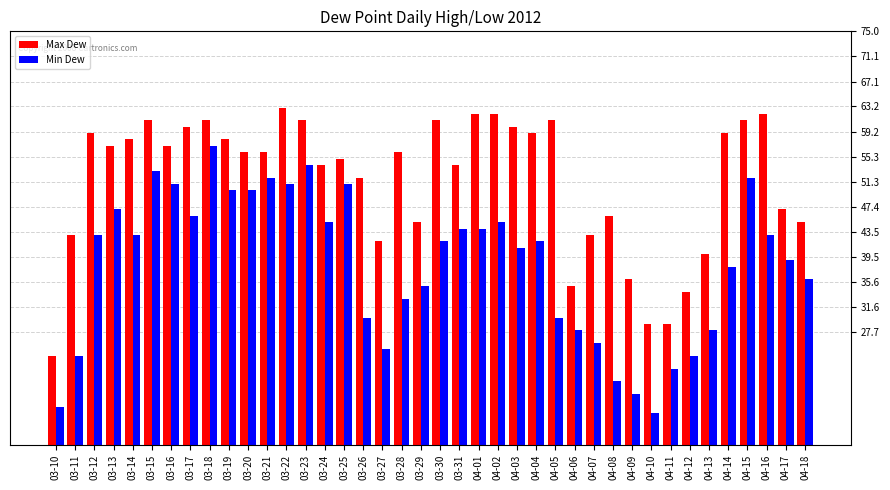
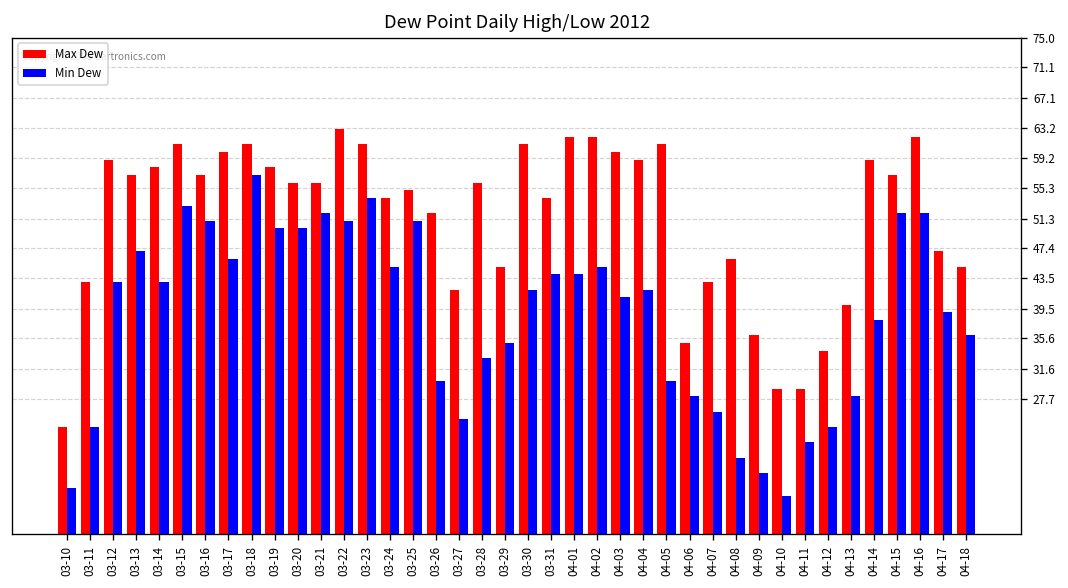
  {
    "Max Dew": {
      "03-10": 24,
      "03-11": 43,
      "03-12": 59,
      "03-13": 57,
      "03-14": 58,
      "03-15": 61,
      "03-16": 57,
      "03-17": 60,
      "03-18": 61,
      "03-19": 58,
      "03-20": 56,
      "03-21": 56,
      "03-22": 63,
      "03-23": 61,
      "03-24": 54,
      "03-25": 55,
      "03-26": 52,
      "03-27": 42,
      "03-28": 56,
      "03-29": 45,
      "03-30": 61,
      "03-31": 54,
      "04-01": 62,
      "04-02": 62,
      "04-03": 60,
      "04-04": 59,
      "04-05": 61,
      "04-06": 35,
      "04-07": 43,
      "04-08": 46,
      "04-09": 36,
      "04-10": 29,
      "04-11": 29,
      "04-12": 34,
      "04-13": 40,
      "04-14": 59,
-     "04-15": 61,
+     "04-15": 57,
      "04-16": 62,
      "04-17": 47,
      "04-18": 45
    },
    "Min Dew": {
      "03-10": 16,
      "03-11": 24,
      "03-12": 43,
      "03-13": 47,
      "03-14": 43,
      "03-15": 53,
      "03-16": 51,
      "03-17": 46,
      "03-18": 57,
      "03-19": 50,
      "03-20": 50,
      "03-21": 52,
      "03-22": 51,
      "03-23": 54,
      "03-24": 45,
      "03-25": 51,
      "03-26": 30,
      "03-27": 25,
      "03-28": 33,
      "03-29": 35,
      "03-30": 42,
      "03-31": 44,
      "04-01": 44,
      "04-02": 45,
      "04-03": 41,
      "04-04": 42,
      "04-05": 30,
      "04-06": 28,
      "04-07": 26,
      "04-08": 20,
      "04-09": 18,
      "04-10": 15,
      "04-11": 22,
      "04-12": 24,
      "04-13": 28,
      "04-14": 38,
      "04-15": 52,
-     "04-16": 43,
+     "04-16": 52,
      "04-17": 39,
      "04-18": 36
    }
  }
